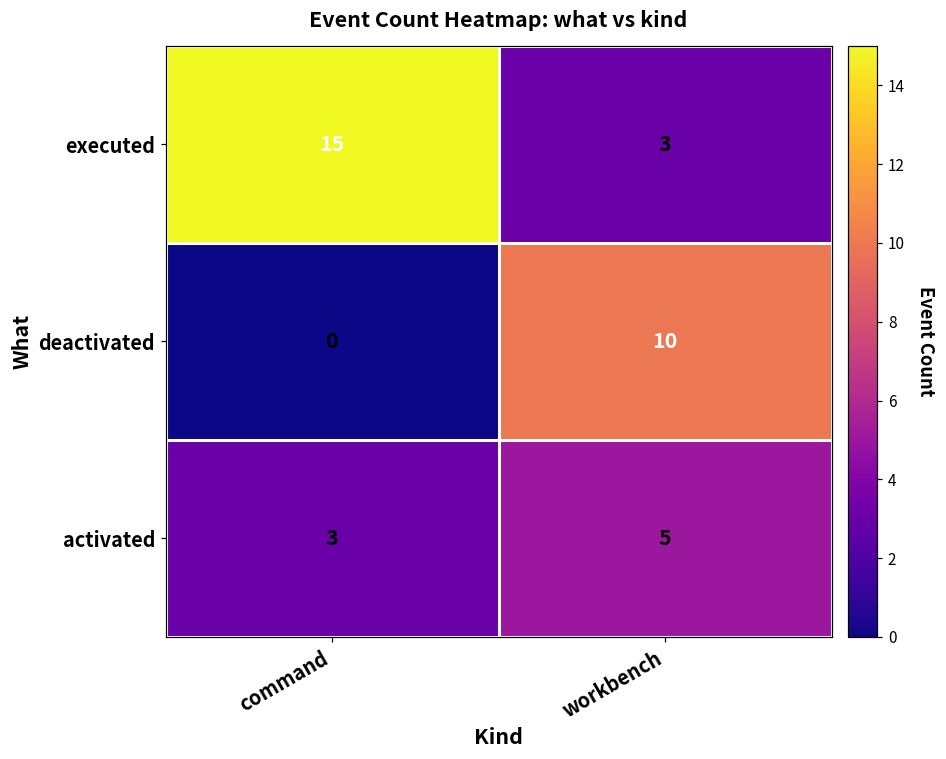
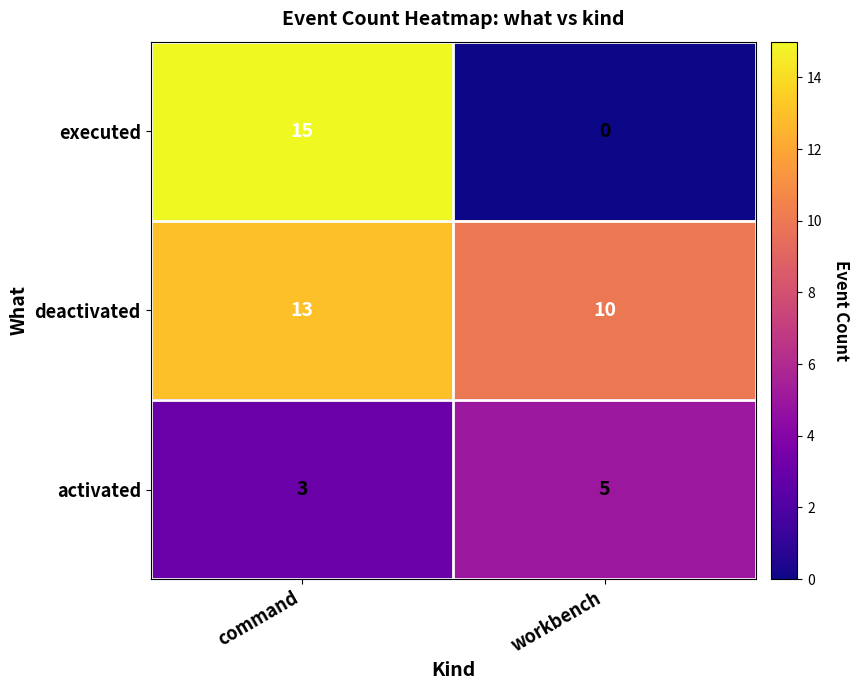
  {
    "executed": {
      "command": 15,
-     "workbench": 3
+     "workbench": 0
    },
    "deactivated": {
-     "command": 0,
+     "command": 13,
      "workbench": 10
    },
    "activated": {
      "command": 3,
      "workbench": 5
    }
  }
